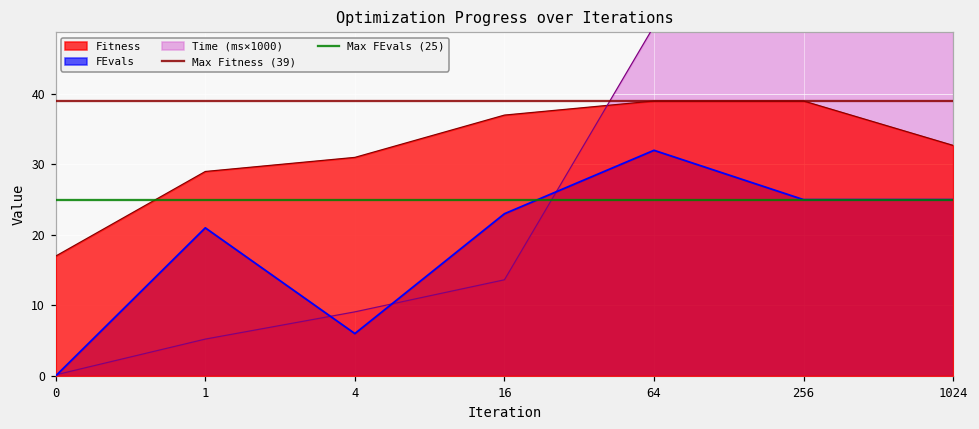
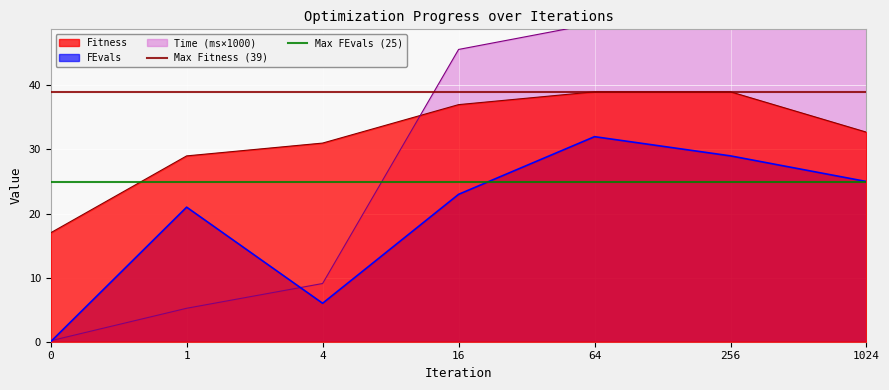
  {
    "Fitness": {
      "0": 17,
      "1": 29,
      "4": 31,
      "16": 37,
      "64": 39,
      "256": 39,
      "1024": 33
    },
    "FEvals": {
      "1": 21,
      "4": 6,
      "16": 23,
      "64": 32,
-     "256": 25,
+     "256": 29,
      "1024": 25
    },
    "Time (ms×1000)": {
      "1": 5,
      "4": 9,
-     "16": 14
+     "16": 46
    }
  }
